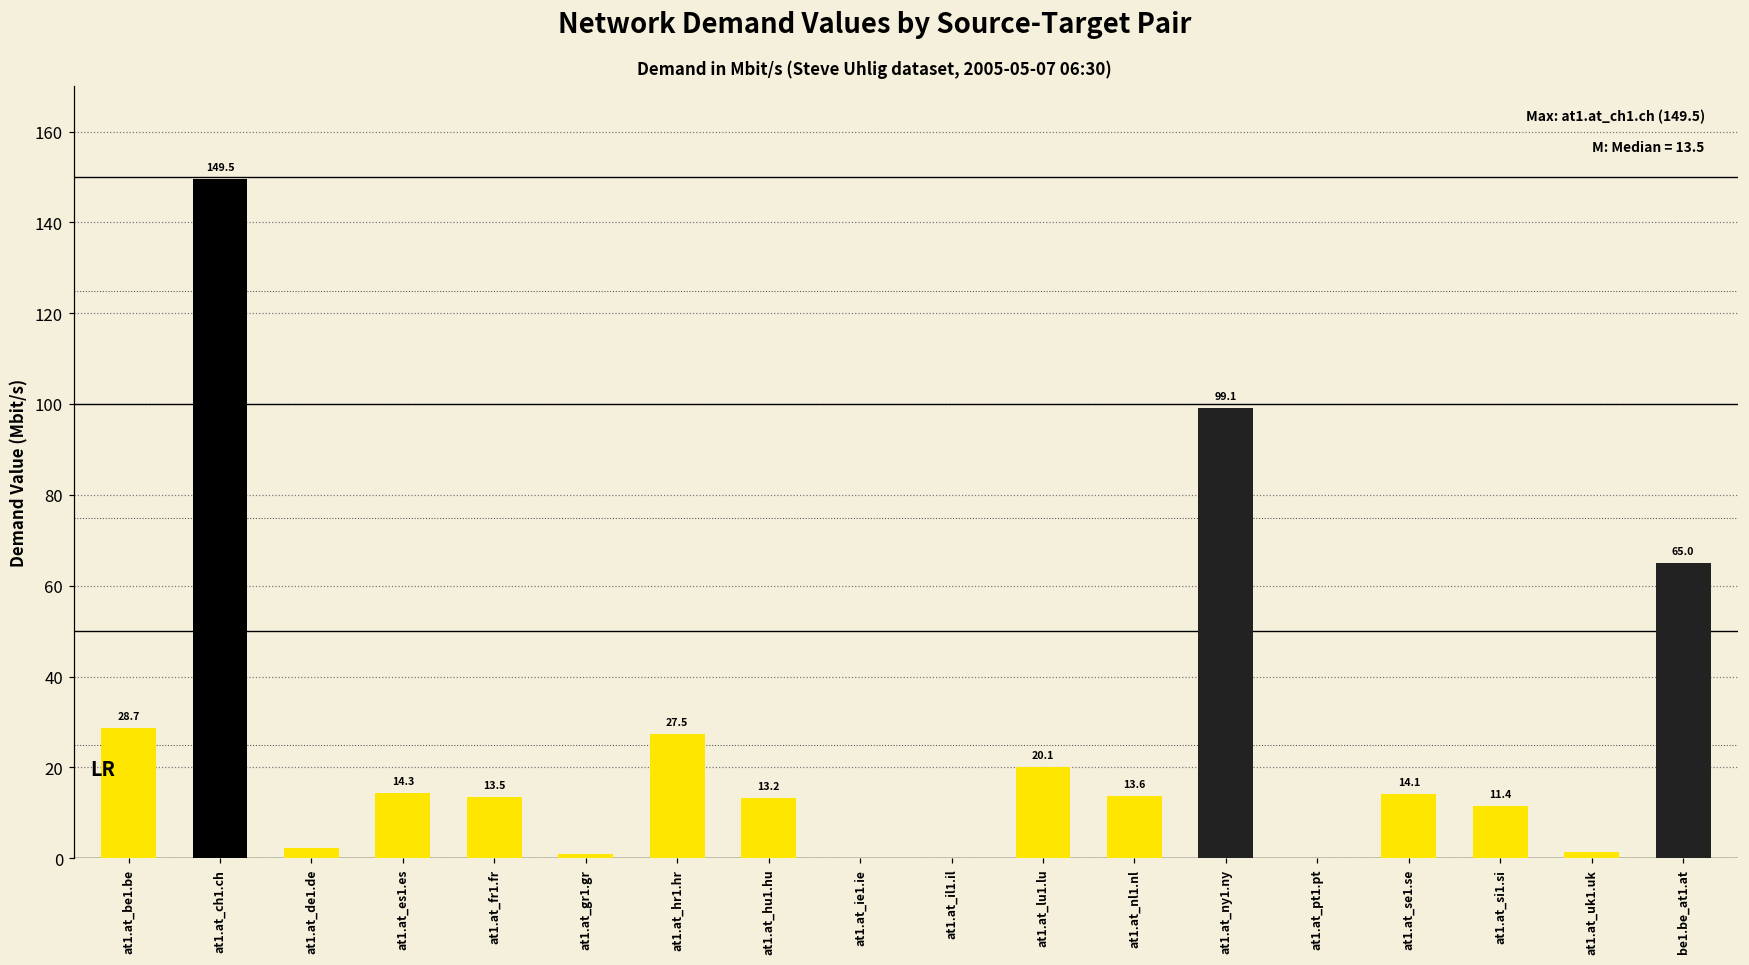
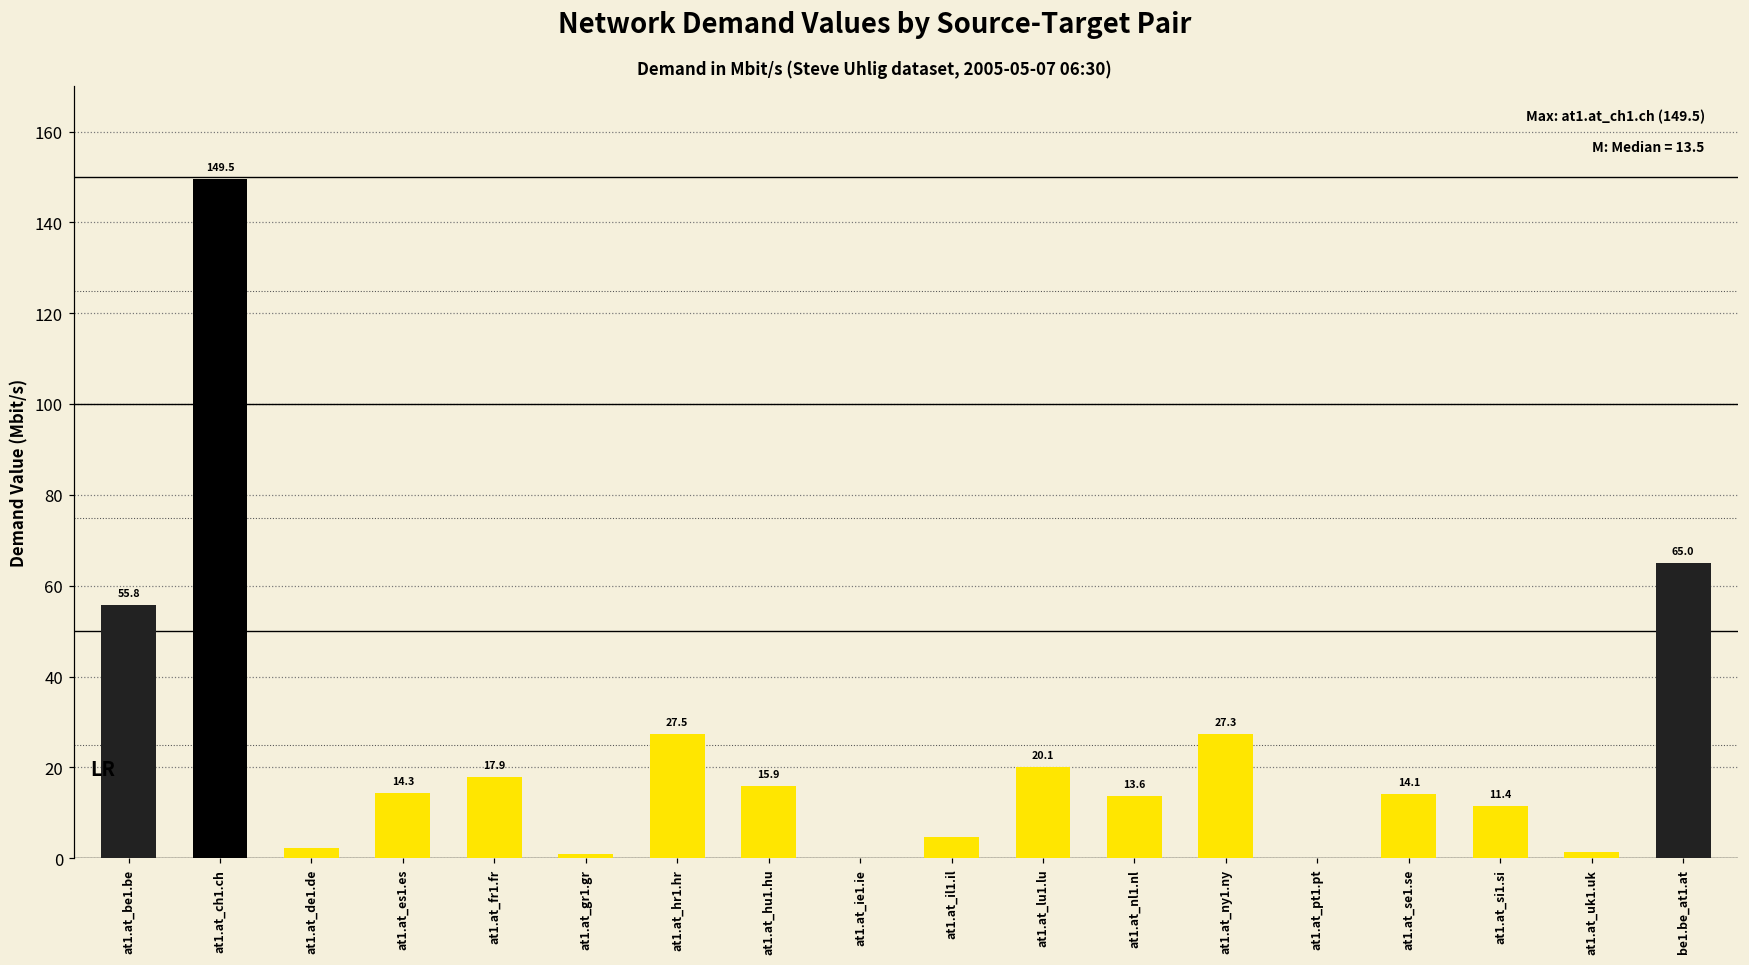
  {
-   "at1.at_be1.be": 28.7,
+   "at1.at_be1.be": 55.8,
    "at1.at_ch1.ch": 149.5,
    "at1.at_es1.es": 14.3,
-   "at1.at_fr1.fr": 13.5,
+   "at1.at_fr1.fr": 17.9,
    "at1.at_hr1.hr": 27.5,
-   "at1.at_hu1.hu": 13.2,
-   "at1.at_il1.il": 0,
+   "at1.at_hu1.hu": 15.9,
+   "at1.at_il1.il": 5,
    "at1.at_lu1.lu": 20.1,
    "at1.at_nl1.nl": 13.6,
-   "at1.at_ny1.ny": 99.1,
+   "at1.at_ny1.ny": 27.3,
    "at1.at_se1.se": 14.1,
    "at1.at_si1.si": 11.4,
    "be1.be_at1.at": 65.0
  }
